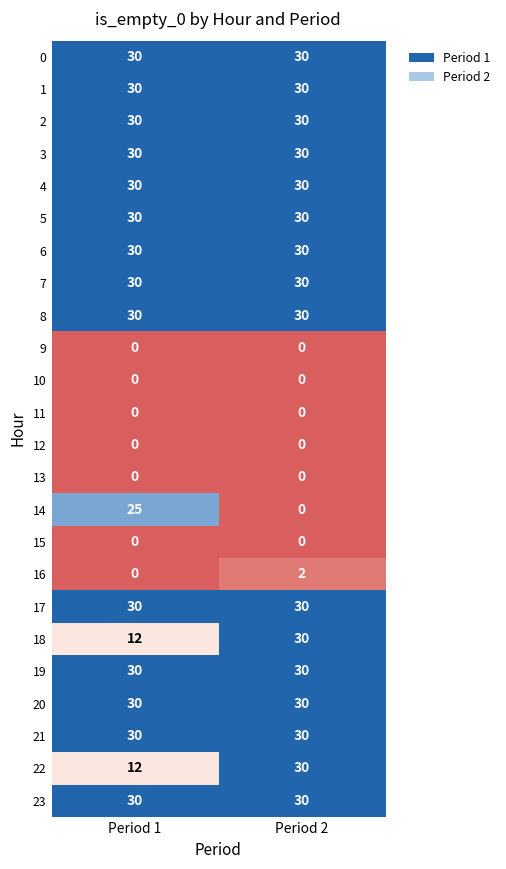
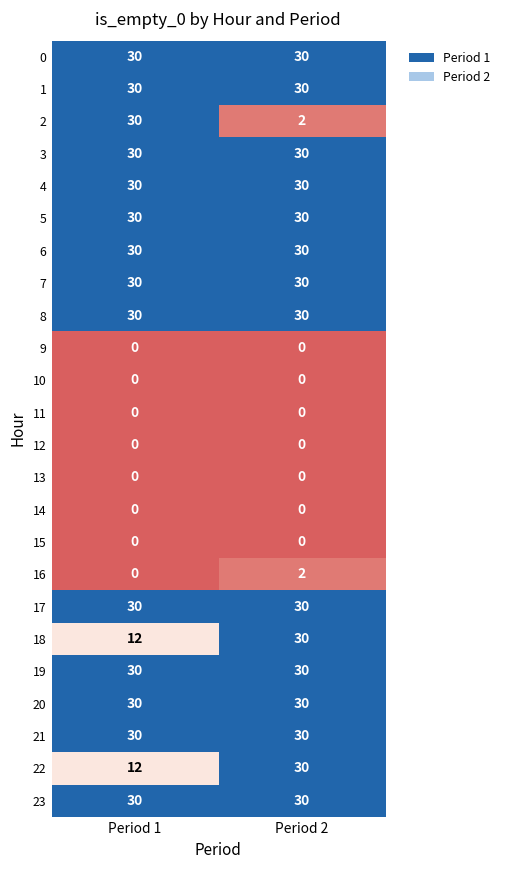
  {
    "0": {
      "Period 1": 30,
      "Period 2": 30
    },
    "1": {
      "Period 1": 30,
      "Period 2": 30
    },
    "2": {
      "Period 1": 30,
-     "Period 2": 30
+     "Period 2": 2
    },
    "3": {
      "Period 1": 30,
      "Period 2": 30
    },
    "4": {
      "Period 1": 30,
      "Period 2": 30
    },
    "5": {
      "Period 1": 30,
      "Period 2": 30
    },
    "6": {
      "Period 1": 30,
      "Period 2": 30
    },
    "7": {
      "Period 1": 30,
      "Period 2": 30
    },
    "8": {
      "Period 1": 30,
      "Period 2": 30
    },
    "9": {
      "Period 1": 0,
      "Period 2": 0
    },
    "10": {
      "Period 1": 0,
      "Period 2": 0
    },
    "11": {
      "Period 1": 0,
      "Period 2": 0
    },
    "12": {
      "Period 1": 0,
      "Period 2": 0
    },
    "13": {
      "Period 1": 0,
      "Period 2": 0
    },
    "14": {
-     "Period 1": 25,
+     "Period 1": 0,
      "Period 2": 0
    },
    "15": {
      "Period 1": 0,
      "Period 2": 0
    },
    "16": {
      "Period 1": 0,
      "Period 2": 2
    },
    "17": {
      "Period 1": 30,
      "Period 2": 30
    },
    "18": {
      "Period 1": 12,
      "Period 2": 30
    },
    "19": {
      "Period 1": 30,
      "Period 2": 30
    },
    "20": {
      "Period 1": 30,
      "Period 2": 30
    },
    "21": {
      "Period 1": 30,
      "Period 2": 30
    },
    "22": {
      "Period 1": 12,
      "Period 2": 30
    },
    "23": {
      "Period 1": 30,
      "Period 2": 30
    }
  }
